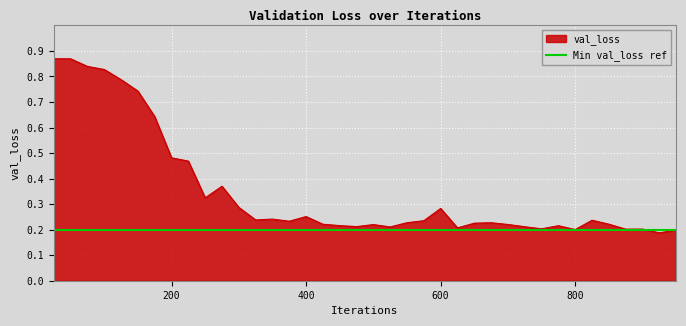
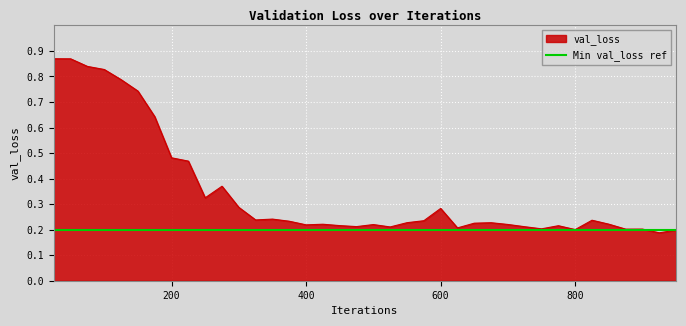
  {
    "200": 0.48,
-   "400": 0.25,
+   "400": 0.22,
    "600": 0.28,
    "800": 0.20
  }
